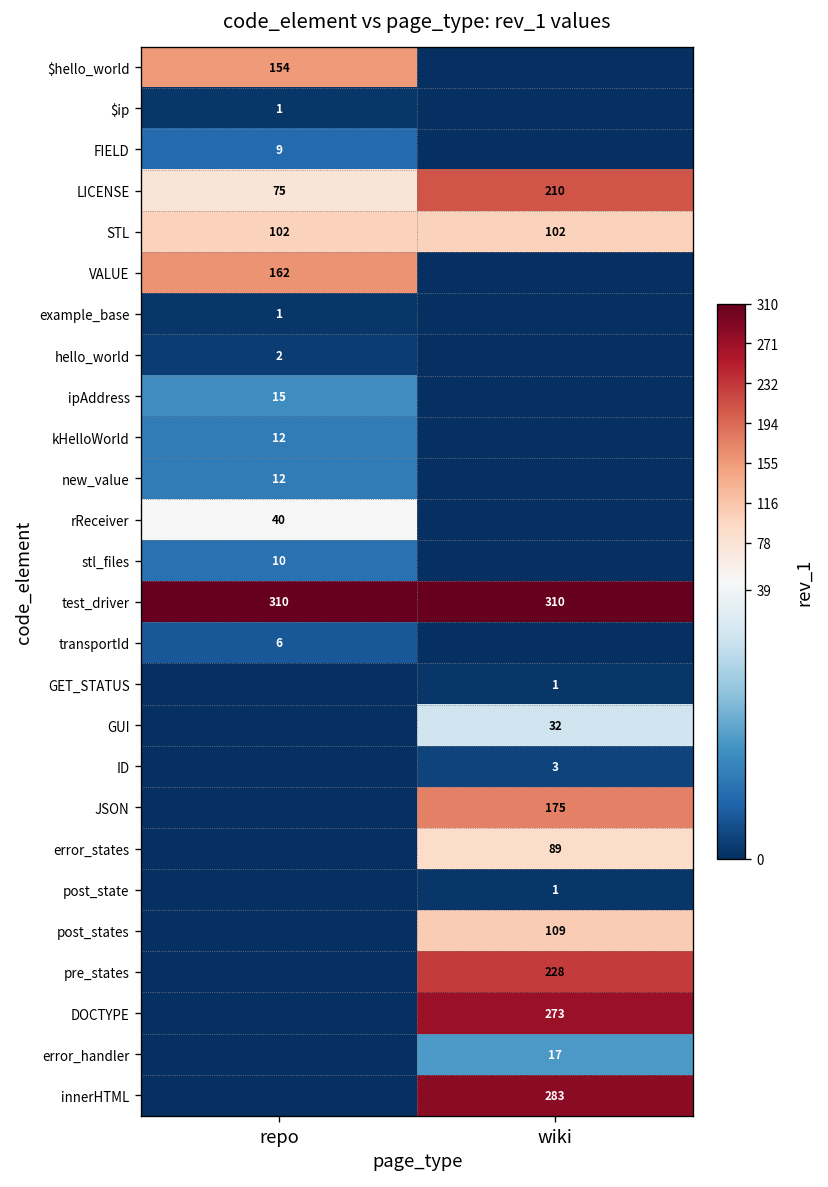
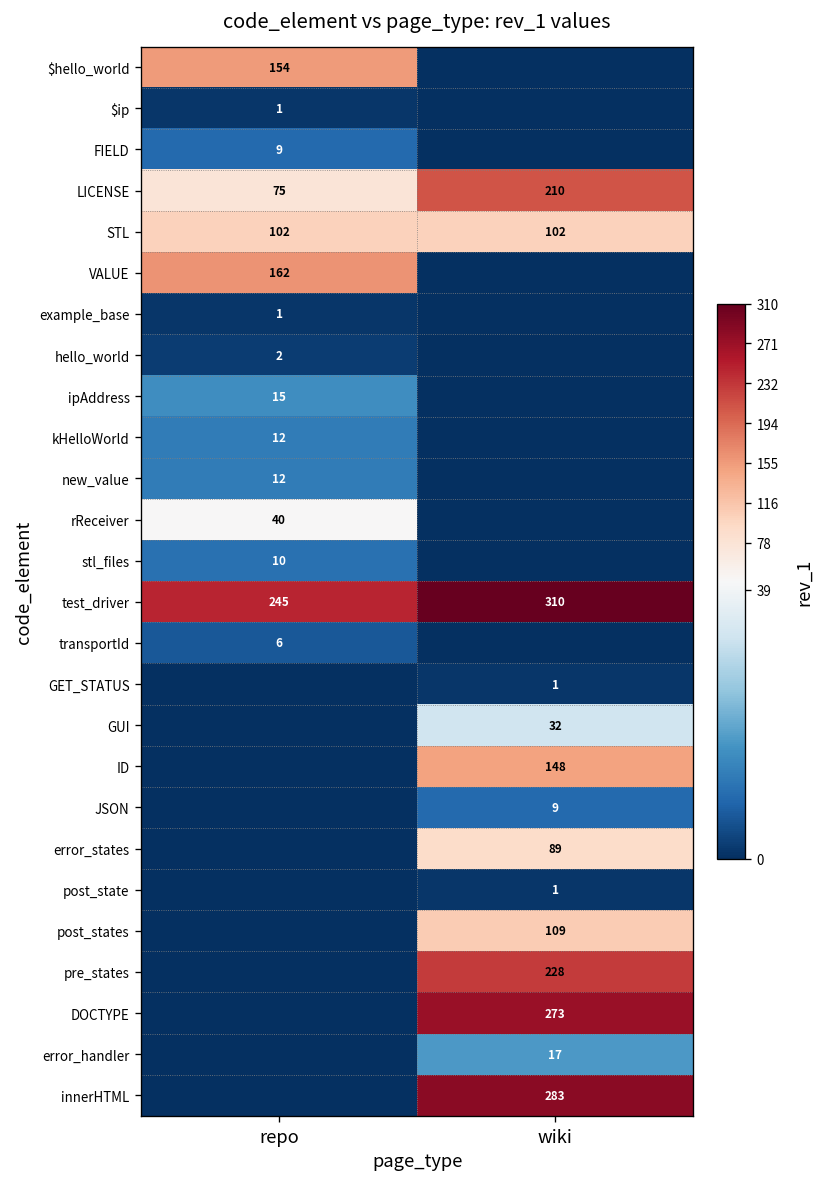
  {
    "$hello_world": {
      "repo": 154
    },
    "$ip": {
      "repo": 1
    },
    "FIELD": {
      "repo": 9
    },
    "LICENSE": {
      "repo": 75,
      "wiki": 210
    },
    "STL": {
      "repo": 102,
      "wiki": 102
    },
    "VALUE": {
      "repo": 162
    },
    "example_base": {
      "repo": 1
    },
    "hello_world": {
      "repo": 2
    },
    "ipAddress": {
      "repo": 15
    },
    "kHelloWorld": {
      "repo": 12
    },
    "new_value": {
      "repo": 12
    },
    "rReceiver": {
      "repo": 40
    },
    "stl_files": {
      "repo": 10
    },
    "test_driver": {
-     "repo": 310,
+     "repo": 245,
      "wiki": 310
    },
    "transportId": {
      "repo": 6
    },
    "GET_STATUS": {
      "wiki": 1
    },
    "GUI": {
      "wiki": 32
    },
    "ID": {
-     "wiki": 3
+     "wiki": 148
    },
    "JSON": {
-     "wiki": 175
+     "wiki": 9
    },
    "error_states": {
      "wiki": 89
    },
    "post_state": {
      "wiki": 1
    },
    "post_states": {
      "wiki": 109
    },
    "pre_states": {
      "wiki": 228
    },
    "DOCTYPE": {
      "wiki": 273
    },
    "error_handler": {
      "wiki": 17
    },
    "innerHTML": {
      "wiki": 283
    }
  }
